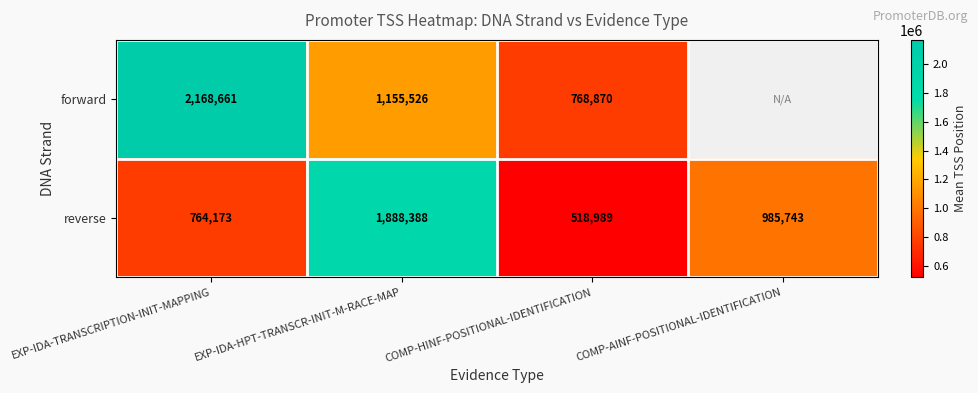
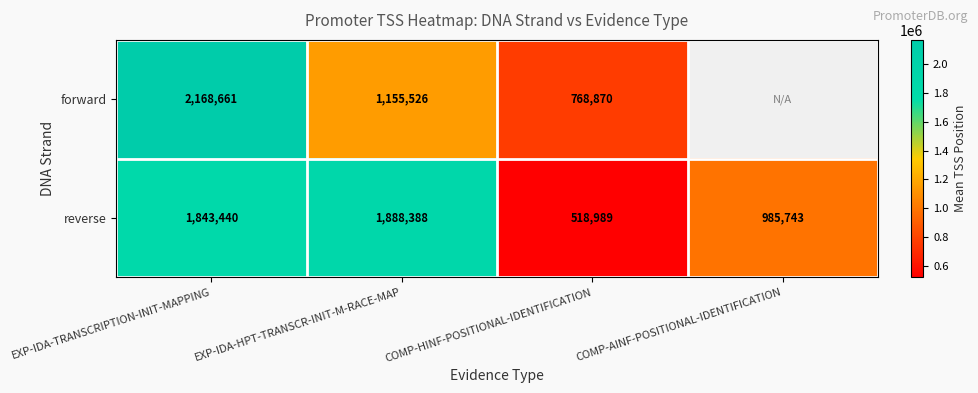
  {
    "forward": {
      "EXP-IDA-TRANSCRIPTION-INIT-MAPPING": "2,168,661",
      "EXP-IDA-HPT-TRANSCR-INIT-M-RACE-MAP": "1,155,526",
      "COMP-HINF-POSITIONAL-IDENTIFICATION": "768,870"
    },
    "reverse": {
-     "EXP-IDA-TRANSCRIPTION-INIT-MAPPING": "764,173",
+     "EXP-IDA-TRANSCRIPTION-INIT-MAPPING": "1,843,440",
      "EXP-IDA-HPT-TRANSCR-INIT-M-RACE-MAP": "1,888,388",
      "COMP-HINF-POSITIONAL-IDENTIFICATION": "518,989",
      "COMP-AINF-POSITIONAL-IDENTIFICATION": "985,743"
    }
  }
